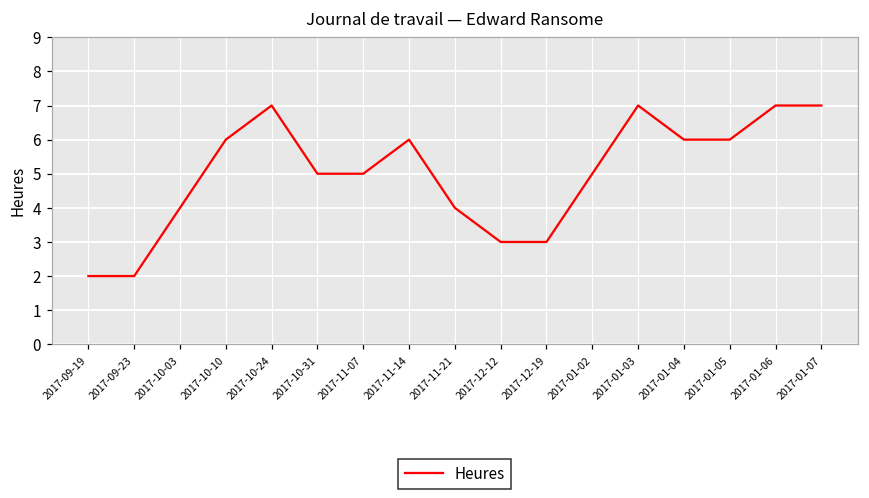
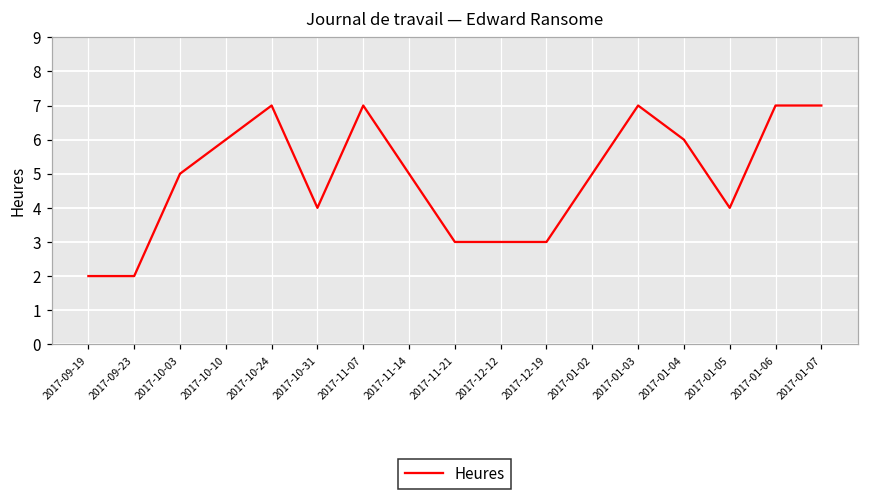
  {
    "2017-09-19": 2,
    "2017-09-23": 2,
-   "2017-10-03": 4,
+   "2017-10-03": 5,
    "2017-10-10": 6,
    "2017-10-24": 7,
-   "2017-10-31": 5,
-   "2017-11-07": 5,
-   "2017-11-14": 6,
-   "2017-11-21": 4,
+   "2017-10-31": 4,
+   "2017-11-07": 7,
+   "2017-11-14": 5,
+   "2017-11-21": 3,
    "2017-12-12": 3,
    "2017-12-19": 3,
    "2017-01-02": 5,
    "2017-01-03": 7,
    "2017-01-04": 6,
-   "2017-01-05": 6,
+   "2017-01-05": 4,
    "2017-01-06": 7,
    "2017-01-07": 7
  }
